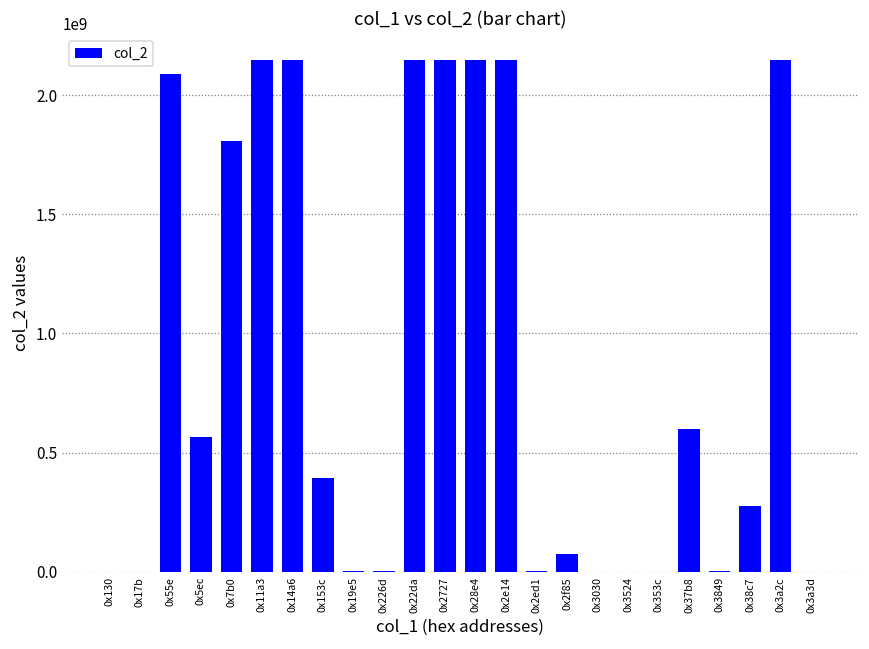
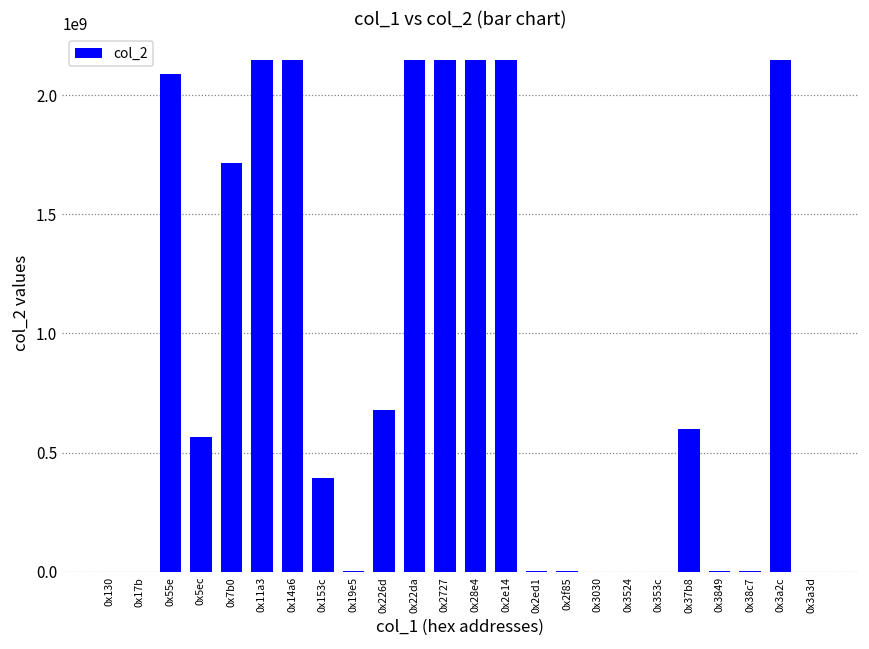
  {
    "0x55e": 2090000000,
    "0x5ec": 560000000,
-   "0x7b0": 1810000000,
+   "0x7b0": 1710000000,
    "0x11a3": 2150000000,
    "0x14a6": 2150000000,
    "0x153c": 390000000,
-   "0x226d": 0,
+   "0x226d": 680000000,
    "0x22da": 2150000000,
    "0x2727": 2150000000,
    "0x28e4": 2150000000,
    "0x2e14": 2150000000,
-   "0x2f85": 70000000,
+   "0x2f85": 0,
    "0x37b8": 600000000,
-   "0x38c7": 280000000,
+   "0x38c7": 0,
    "0x3a2c": 2150000000
  }
